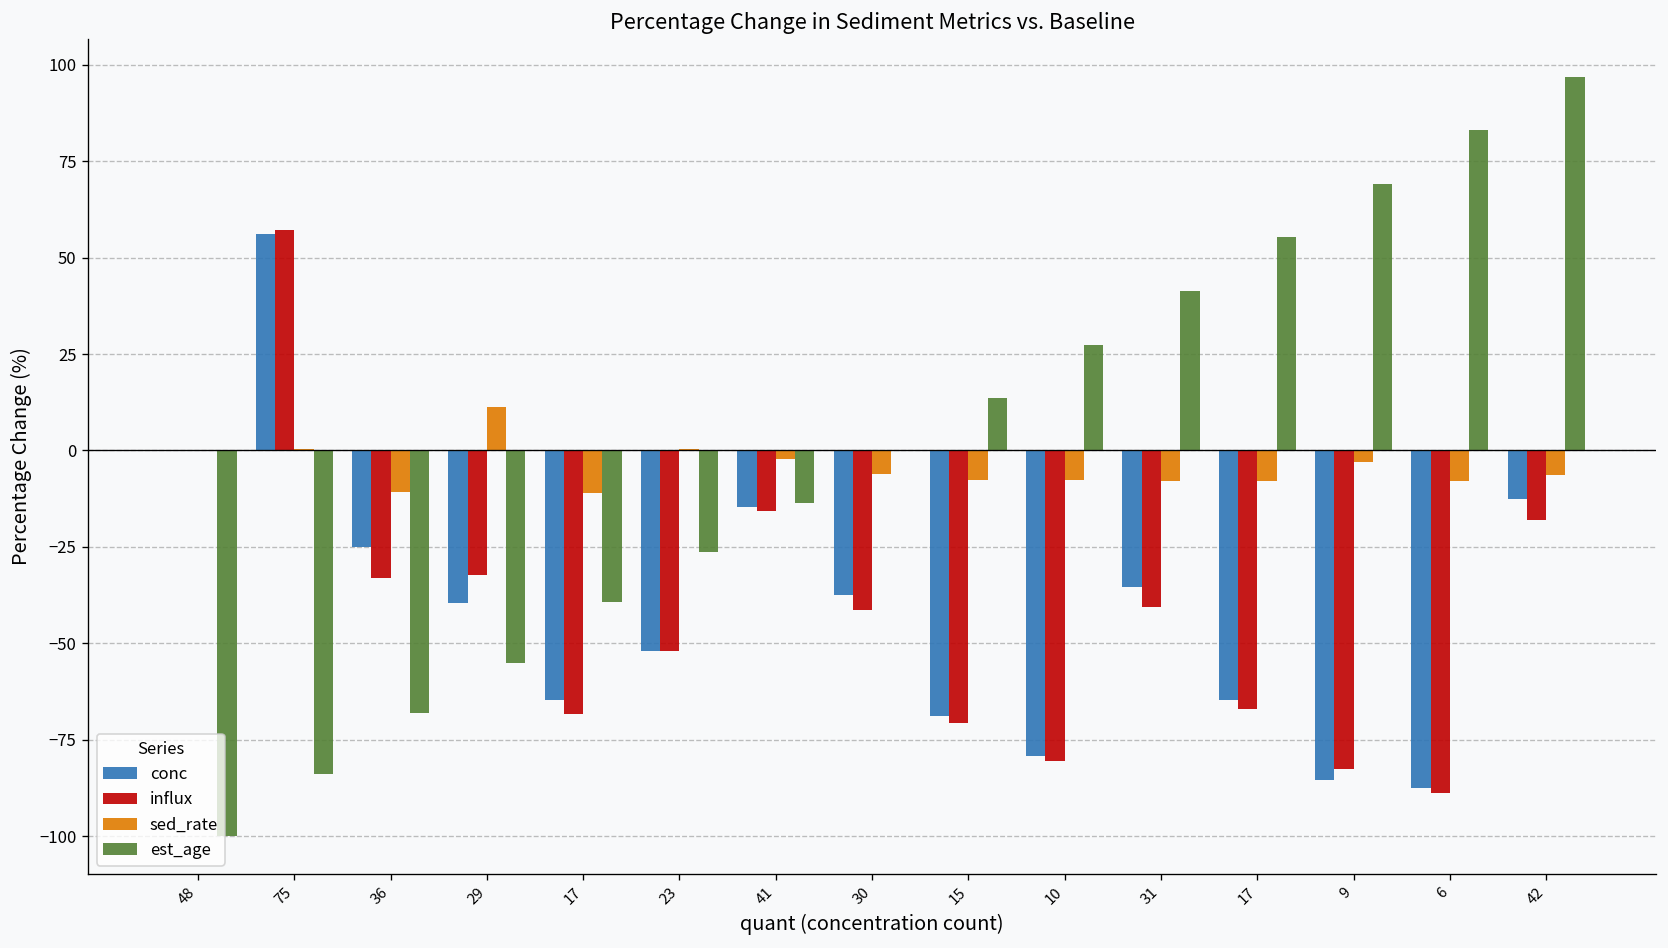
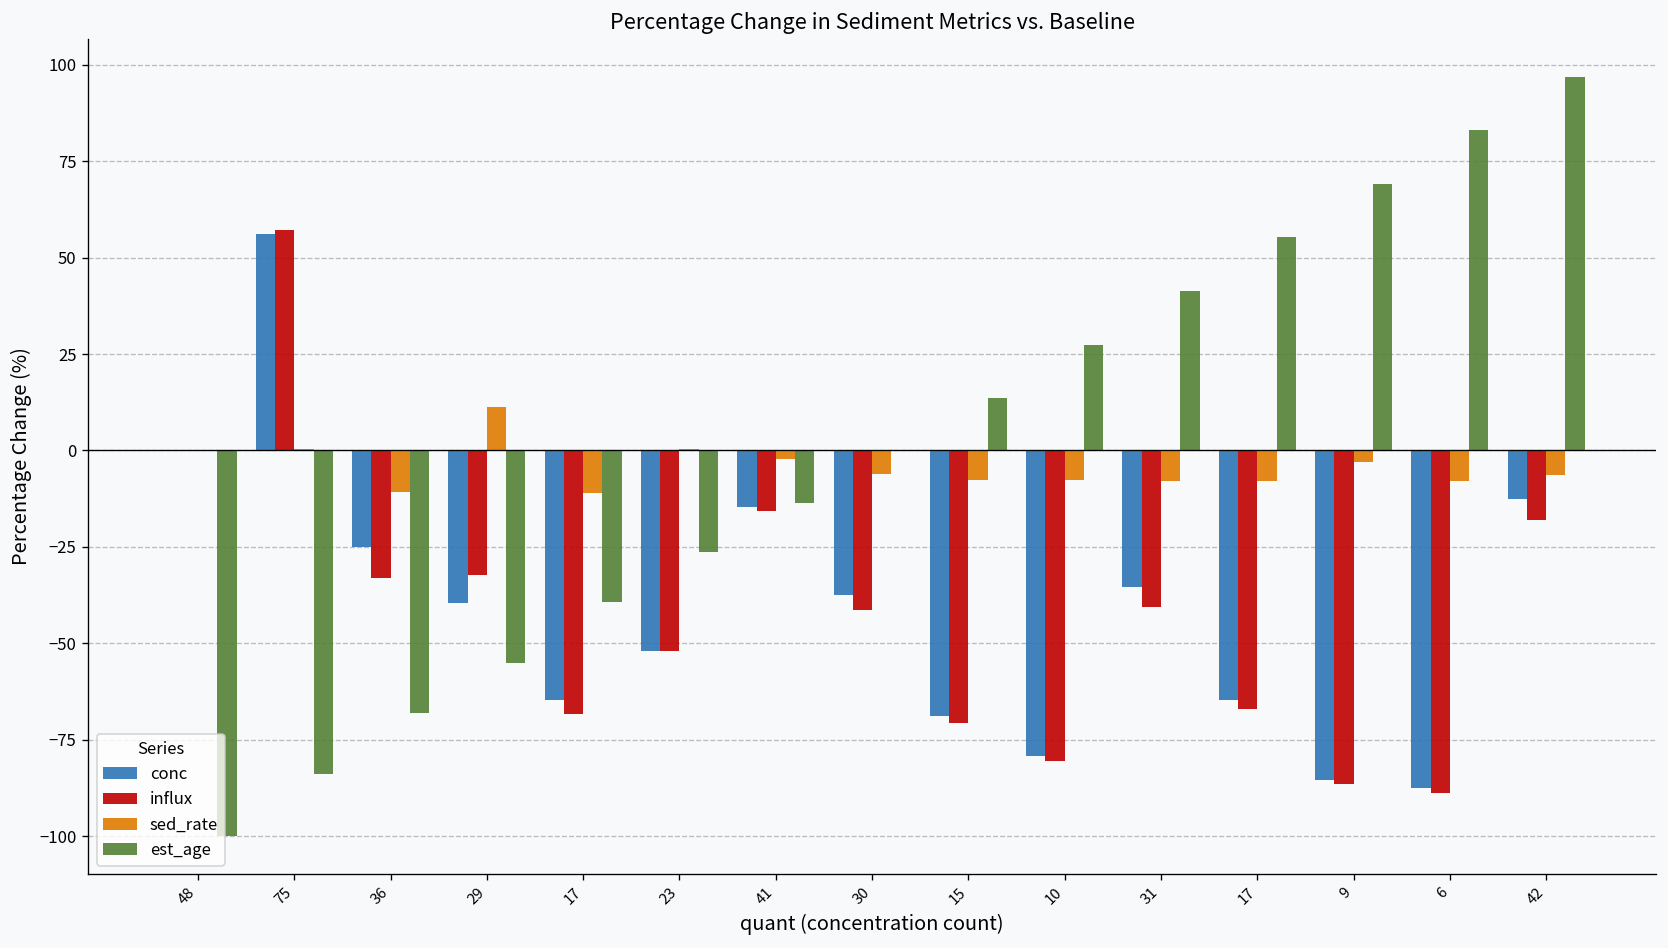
  {
    "conc": {
      "48": 0,
      "75": 56,
      "36": -25,
      "29": -40,
      "23": -52,
      "41": -15,
      "30": -38,
      "15": -69,
      "10": -79,
      "31": -35,
      "9": -85,
      "6": -88,
      "42": -13
    },
    "influx": {
      "48": 0,
      "75": 57,
      "36": -33,
      "29": -32,
      "23": -52,
      "41": -16,
      "30": -41,
      "15": -71,
      "10": -80,
      "31": -41,
-     "9": -83,
+     "9": -86,
      "6": -89,
      "42": -18
    },
    "sed_rate": {
      "48": 0,
      "36": -11,
      "29": 11,
      "41": -2,
      "30": -6,
      "15": -8,
      "10": -8,
      "31": -8,
      "9": -3,
      "6": -8,
      "42": -6
    },
    "est_age": {
      "48": -100,
      "75": -84,
      "36": -68,
      "29": -55,
      "23": -26,
      "41": -14,
      "15": 14,
      "10": 27,
      "31": 41,
      "9": 69,
      "6": 83,
      "42": 97
    }
  }
